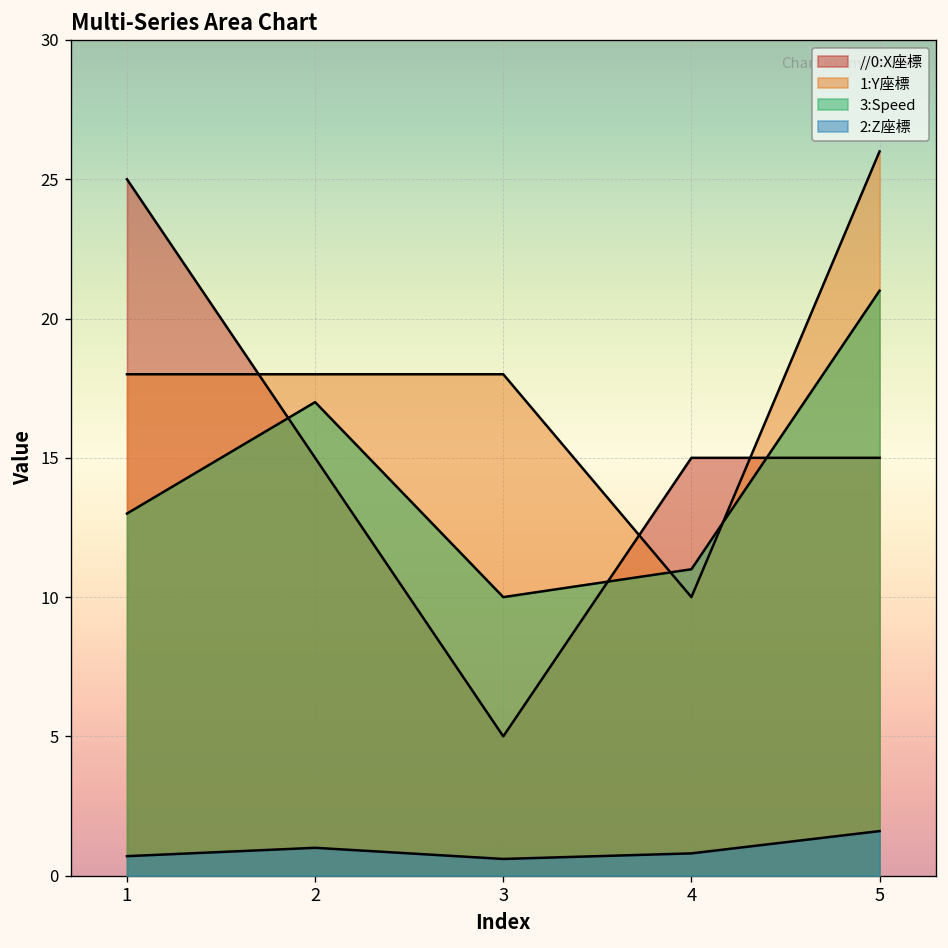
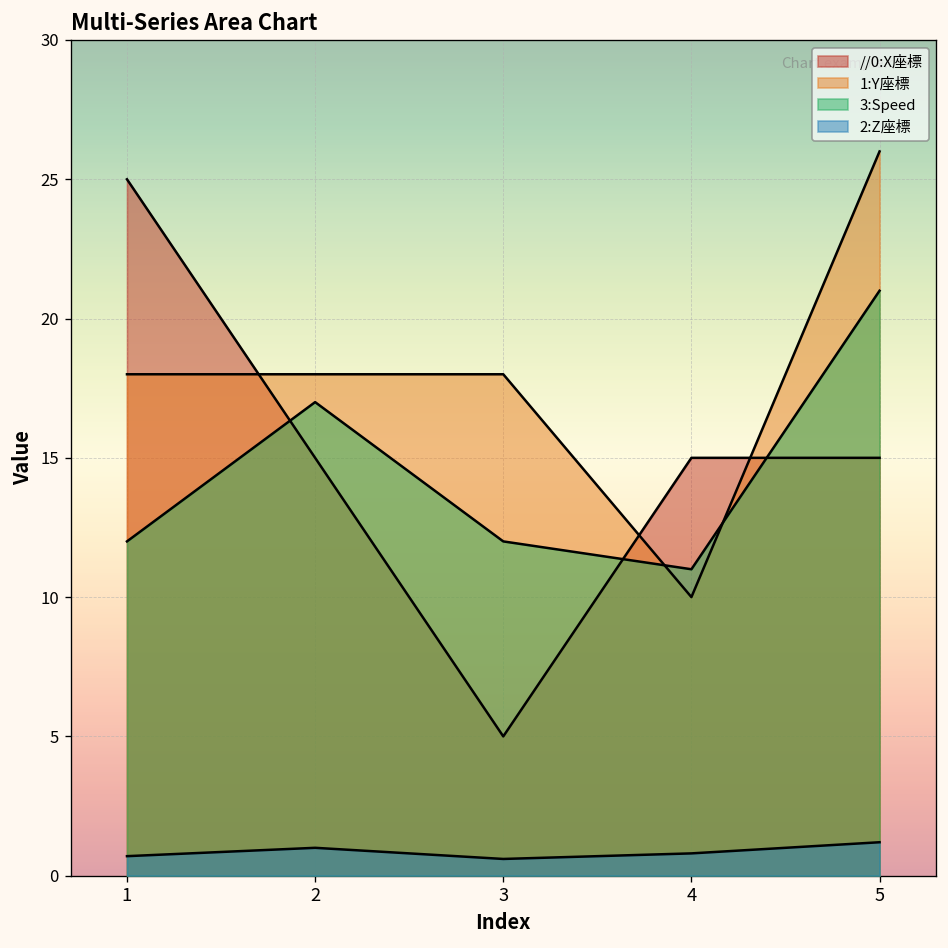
  {
    "3:Speed": {
-     "1": 13,
+     "1": 12,
      "2": 17,
-     "3": 10,
+     "3": 12,
      "4": 11,
      "5": 21
    },
    "2:Z座標": {
      "1": 0.7,
      "2": 1.0,
      "3": 0.6,
      "4": 0.8,
-     "5": 1.6
+     "5": 1.2
    }
  }
